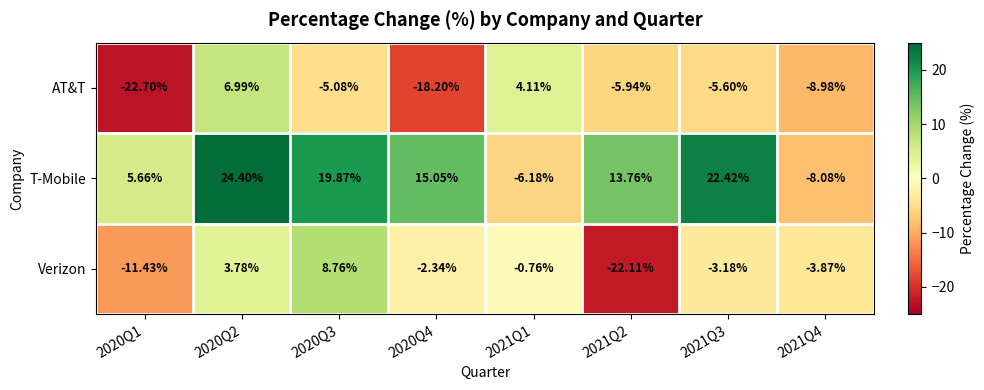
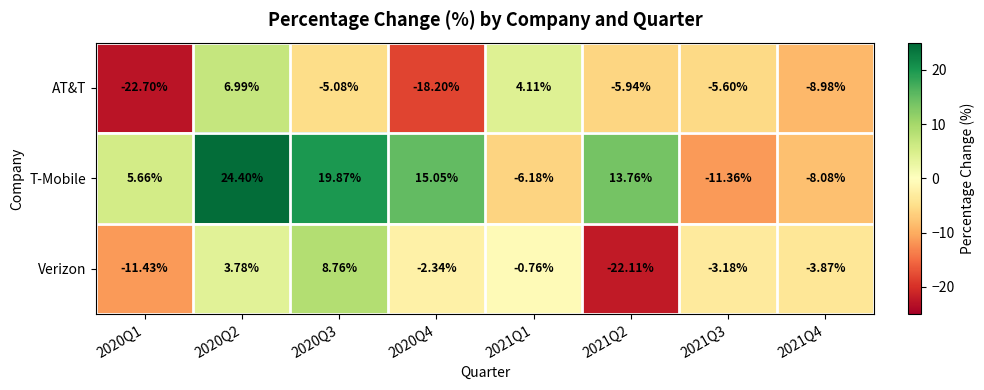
  {
    "AT&T": {
      "2020Q1": "-22.70%",
      "2020Q2": "6.99%",
      "2020Q3": "-5.08%",
      "2020Q4": "-18.20%",
      "2021Q1": "4.11%",
      "2021Q2": "-5.94%",
      "2021Q3": "-5.60%",
      "2021Q4": "-8.98%"
    },
    "T-Mobile": {
      "2020Q1": "5.66%",
      "2020Q2": "24.40%",
      "2020Q3": "19.87%",
      "2020Q4": "15.05%",
      "2021Q1": "-6.18%",
      "2021Q2": "13.76%",
-     "2021Q3": "22.42%",
+     "2021Q3": "-11.36%",
      "2021Q4": "-8.08%"
    },
    "Verizon": {
      "2020Q1": "-11.43%",
      "2020Q2": "3.78%",
      "2020Q3": "8.76%",
      "2020Q4": "-2.34%",
      "2021Q1": "-0.76%",
      "2021Q2": "-22.11%",
      "2021Q3": "-3.18%",
      "2021Q4": "-3.87%"
    }
  }
